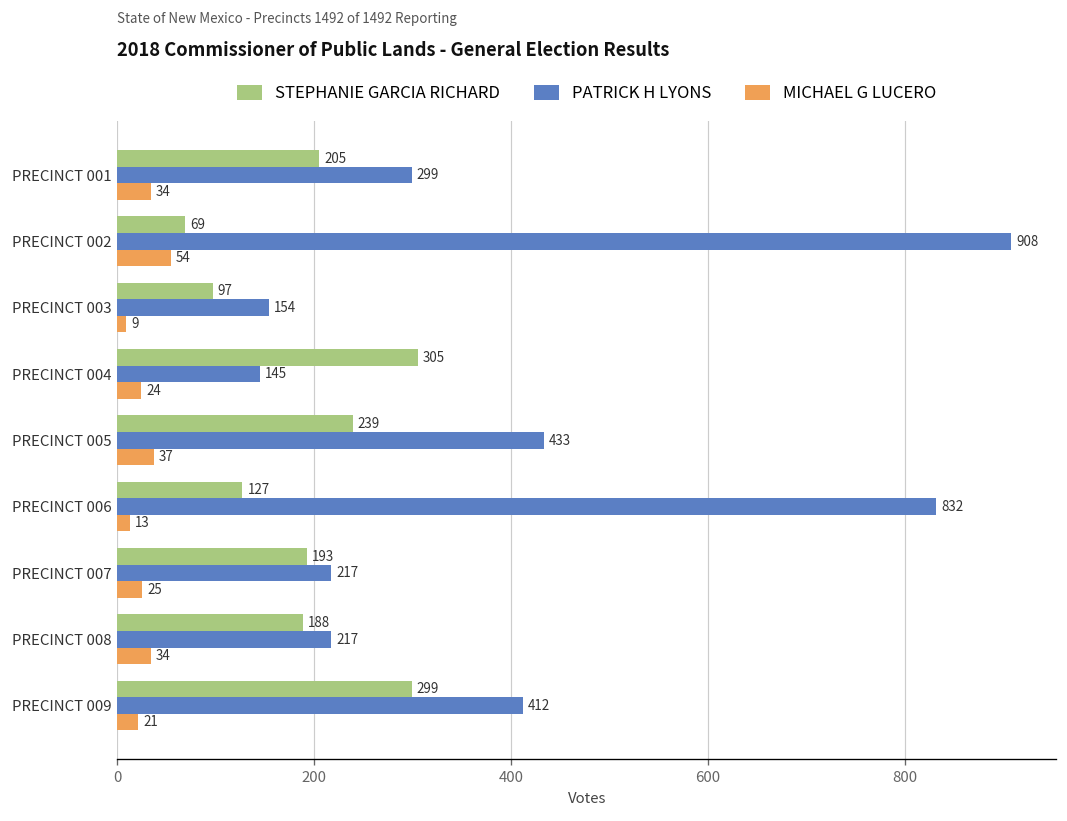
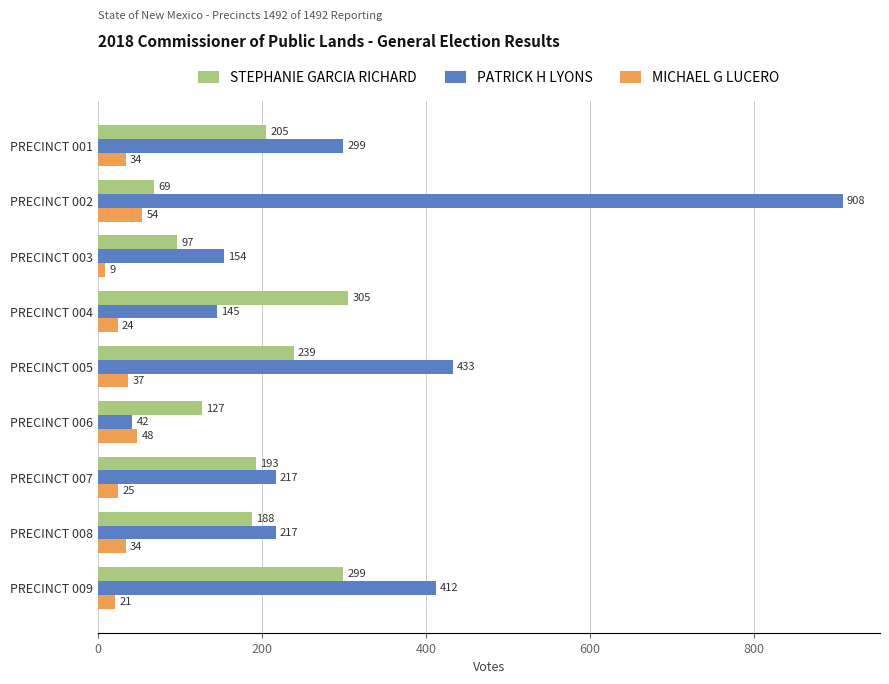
  {
    "STEPHANIE GARCIA RICHARD": {
      "PRECINCT 001": 205,
      "PRECINCT 002": 69,
      "PRECINCT 003": 97,
      "PRECINCT 004": 305,
      "PRECINCT 005": 239,
      "PRECINCT 006": 127,
      "PRECINCT 007": 193,
      "PRECINCT 008": 188,
      "PRECINCT 009": 299
    },
    "PATRICK H LYONS": {
      "PRECINCT 001": 299,
      "PRECINCT 002": 908,
      "PRECINCT 003": 154,
      "PRECINCT 004": 145,
      "PRECINCT 005": 433,
-     "PRECINCT 006": 832,
+     "PRECINCT 006": 42,
      "PRECINCT 007": 217,
      "PRECINCT 008": 217,
      "PRECINCT 009": 412
    },
    "MICHAEL G LUCERO": {
      "PRECINCT 001": 34,
      "PRECINCT 002": 54,
      "PRECINCT 003": 9,
      "PRECINCT 004": 24,
      "PRECINCT 005": 37,
-     "PRECINCT 006": 13,
+     "PRECINCT 006": 48,
      "PRECINCT 007": 25,
      "PRECINCT 008": 34,
      "PRECINCT 009": 21
    }
  }
